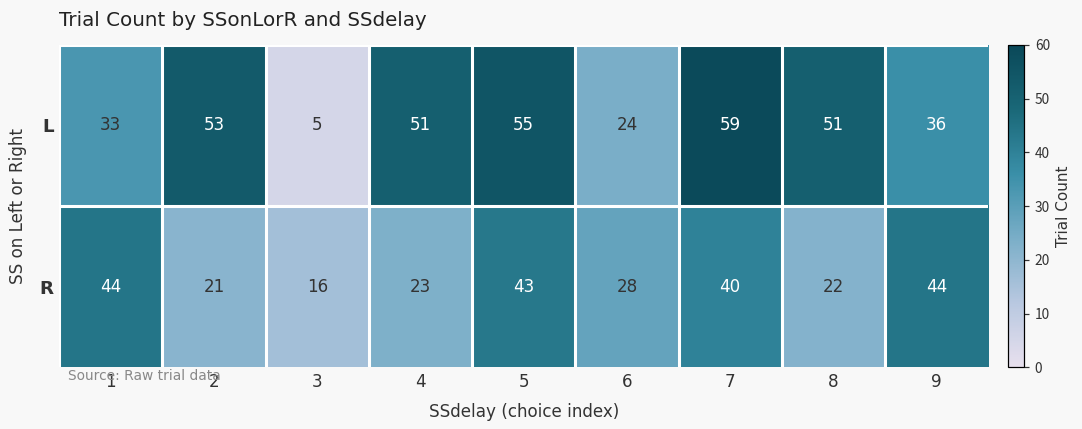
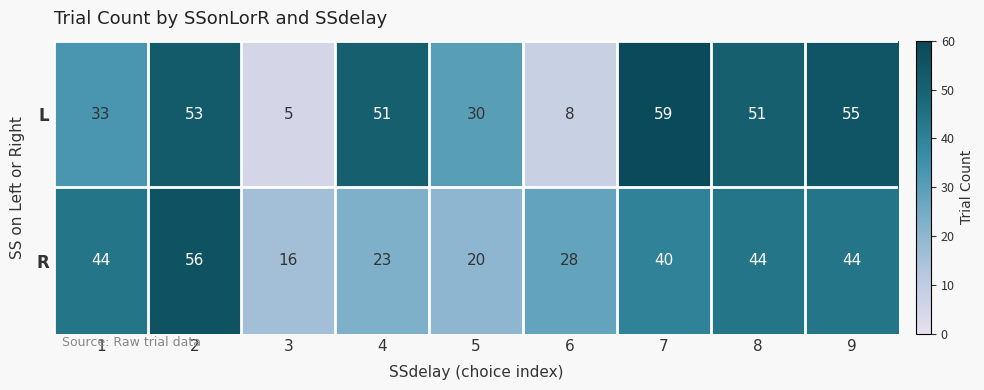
  {
    "L": {
      "1": 33,
      "2": 53,
      "3": 5,
      "4": 51,
-     "5": 55,
-     "6": 24,
+     "5": 30,
+     "6": 8,
      "7": 59,
      "8": 51,
-     "9": 36
+     "9": 55
    },
    "R": {
      "1": 44,
-     "2": 21,
+     "2": 56,
      "3": 16,
      "4": 23,
-     "5": 43,
+     "5": 20,
      "6": 28,
      "7": 40,
-     "8": 22,
+     "8": 44,
      "9": 44
    }
  }
